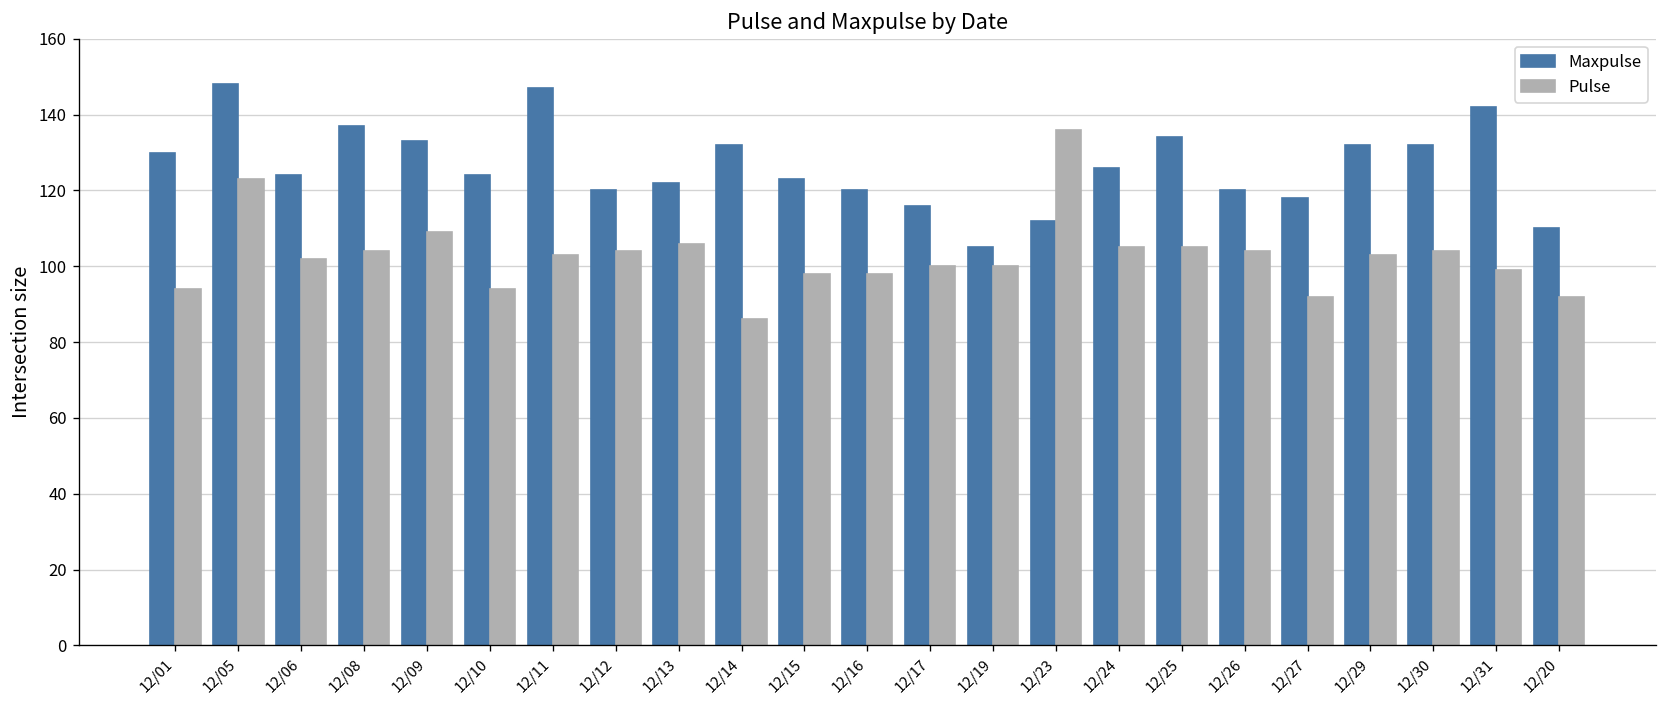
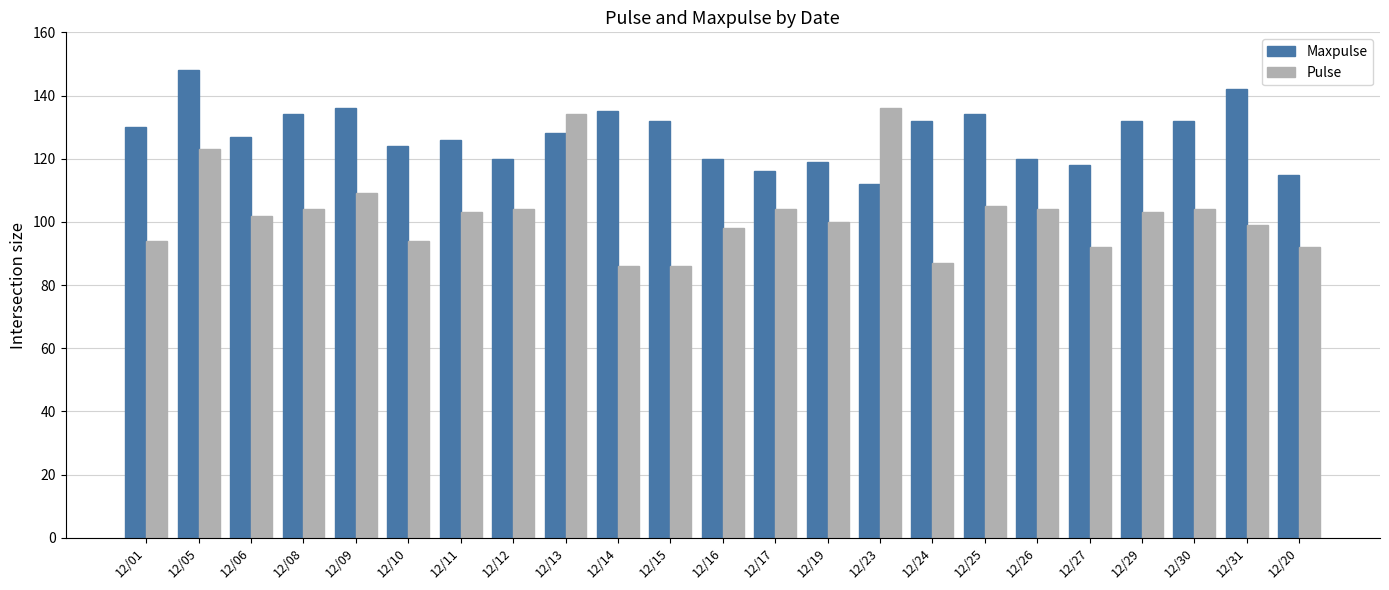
  {
    "Maxpulse": {
      "12/01": 130,
      "12/05": 148,
-     "12/06": 124,
-     "12/08": 137,
-     "12/09": 133,
+     "12/06": 127,
+     "12/08": 134,
+     "12/09": 136,
      "12/10": 124,
-     "12/11": 147,
+     "12/11": 126,
      "12/12": 120,
-     "12/13": 122,
-     "12/14": 132,
-     "12/15": 123,
+     "12/13": 128,
+     "12/14": 135,
+     "12/15": 132,
      "12/16": 120,
      "12/17": 116,
-     "12/19": 105,
+     "12/19": 119,
      "12/23": 112,
-     "12/24": 126,
+     "12/24": 132,
      "12/25": 134,
      "12/26": 120,
      "12/27": 118,
      "12/29": 132,
      "12/30": 132,
      "12/31": 142,
-     "12/20": 110
+     "12/20": 115
    },
    "Pulse": {
      "12/01": 94,
      "12/05": 123,
      "12/06": 102,
      "12/08": 104,
      "12/09": 109,
      "12/10": 94,
      "12/11": 103,
      "12/12": 104,
-     "12/13": 106,
+     "12/13": 134,
      "12/14": 86,
-     "12/15": 98,
+     "12/15": 86,
      "12/16": 98,
-     "12/17": 100,
+     "12/17": 104,
      "12/19": 100,
      "12/23": 136,
-     "12/24": 105,
+     "12/24": 87,
      "12/25": 105,
      "12/26": 104,
      "12/27": 92,
      "12/29": 103,
      "12/30": 104,
      "12/31": 99,
      "12/20": 92
    }
  }
